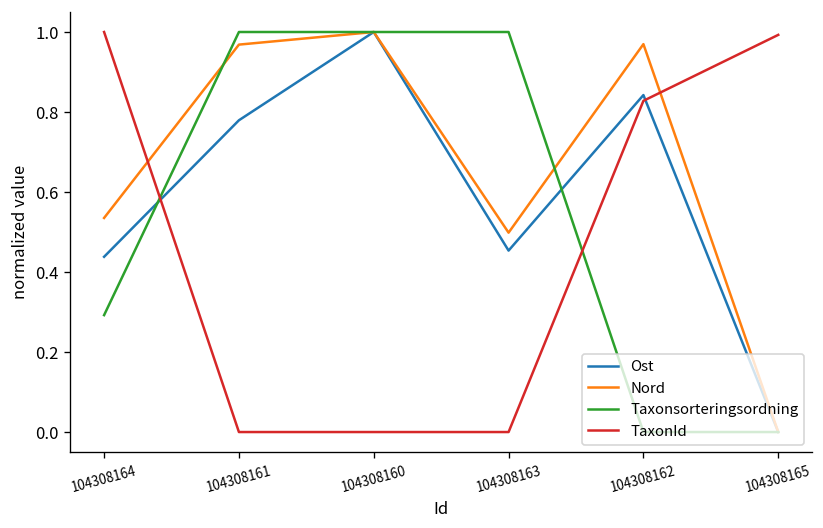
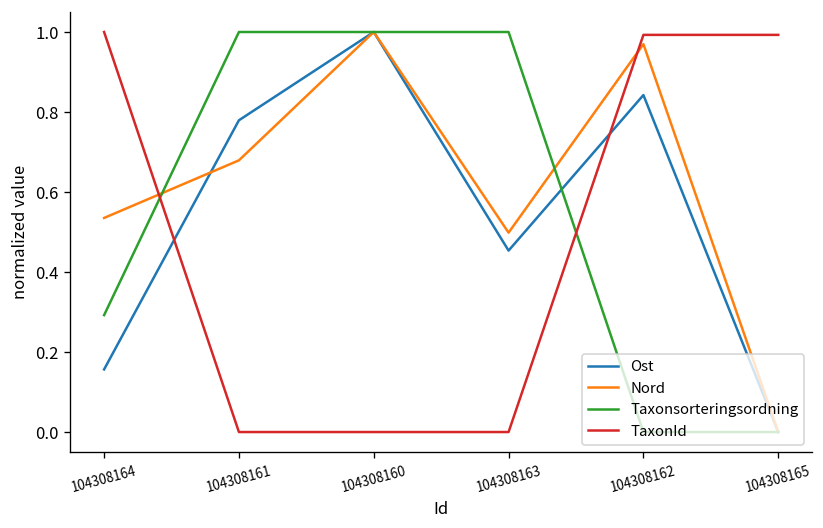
  {
    "Ost": {
-     "104308164": 0.44,
+     "104308164": 0.16,
      "104308161": 0.78,
      "104308163": 0.45,
      "104308162": 0.84
    },
    "Nord": {
      "104308164": 0.54,
-     "104308161": 0.97,
+     "104308161": 0.68,
      "104308163": 0.50,
      "104308162": 0.97
    },
    "Taxonsorteringsordning": {
      "104308164": 0.29,
      "104308161": 1.00,
      "104308163": 1.00
    },
    "TaxonId": {
      "104308164": 1.00,
      "104308161": 0.00,
      "104308160": 0.00,
      "104308163": 0.00,
-     "104308162": 0.83,
+     "104308162": 0.99,
      "104308165": 0.99
    }
  }
